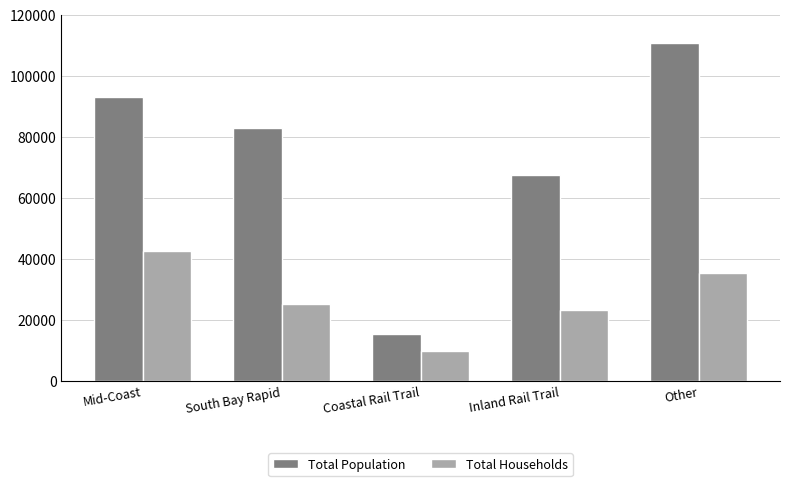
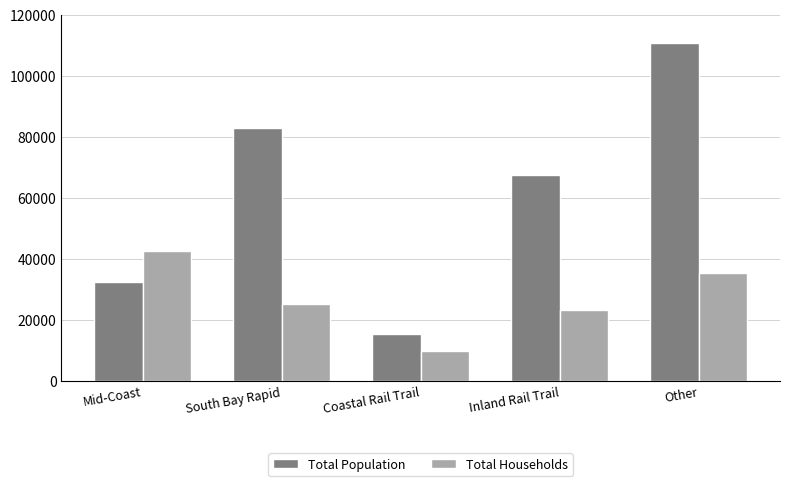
  {
    "Total Population": {
-     "Mid-Coast": 93000,
+     "Mid-Coast": 32000,
      "South Bay Rapid": 83000,
      "Coastal Rail Trail": 15000,
      "Inland Rail Trail": 67000,
      "Other": 111000
    },
    "Total Households": {
      "Mid-Coast": 43000,
      "South Bay Rapid": 25000,
      "Coastal Rail Trail": 10000,
      "Inland Rail Trail": 23000,
      "Other": 35000
    }
  }
